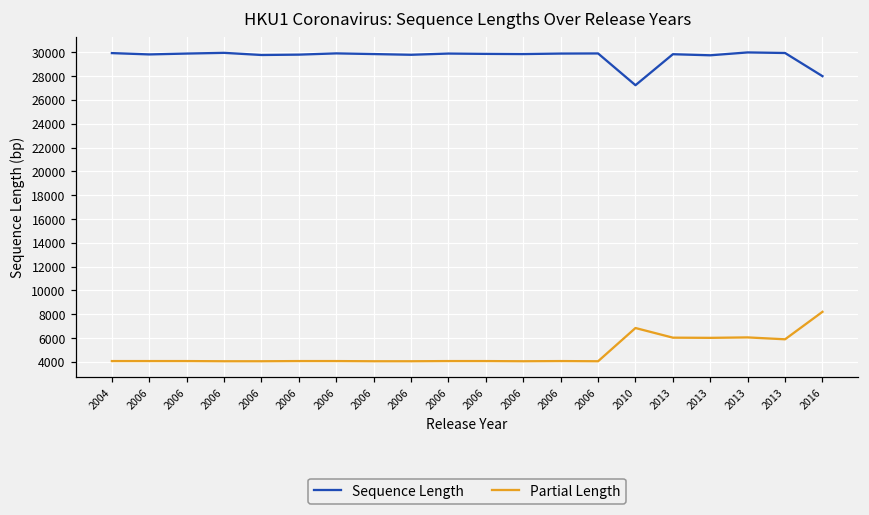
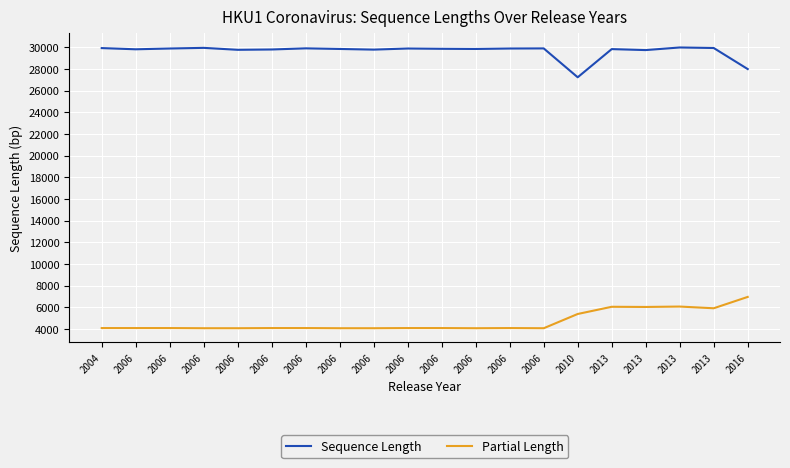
  {
    "Sequence Length": {
      "2004": 29900,
      "2010": 27200,
      "2016": 28000
    },
    "Partial Length": {
      "2004": 4100,
-     "2010": 6800,
-     "2016": 8200
+     "2010": 5400,
+     "2016": 6900
    }
  }
